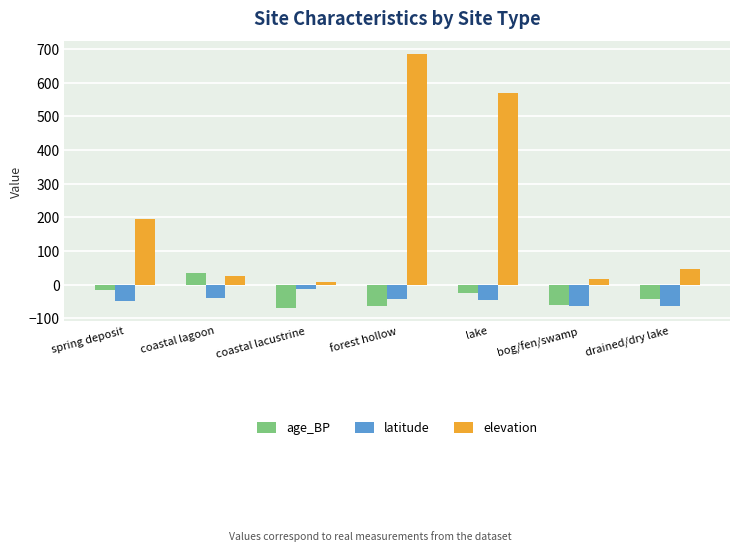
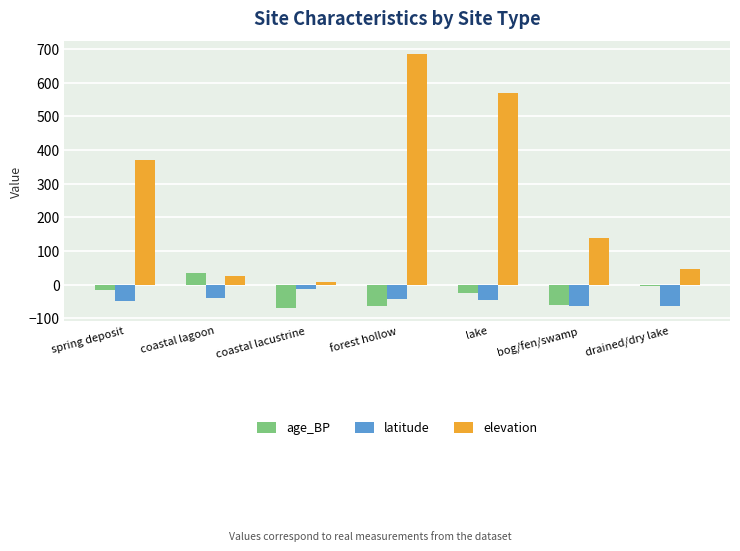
  {
    "age_BP": {
      "spring deposit": -20,
      "coastal lagoon": 30,
      "coastal lacustrine": -70,
      "forest hollow": -60,
      "lake": -20,
      "bog/fen/swamp": -60,
-     "drained/dry lake": -40
+     "drained/dry lake": -10
    },
    "latitude": {
      "spring deposit": -50,
      "coastal lagoon": -40,
      "coastal lacustrine": -10,
      "forest hollow": -40,
      "lake": -50,
      "bog/fen/swamp": -60,
      "drained/dry lake": -60
    },
    "elevation": {
-     "spring deposit": 190,
+     "spring deposit": 370,
      "coastal lagoon": 30,
      "coastal lacustrine": 10,
      "forest hollow": 690,
      "lake": 570,
-     "bog/fen/swamp": 20,
+     "bog/fen/swamp": 140,
      "drained/dry lake": 50
    }
  }
